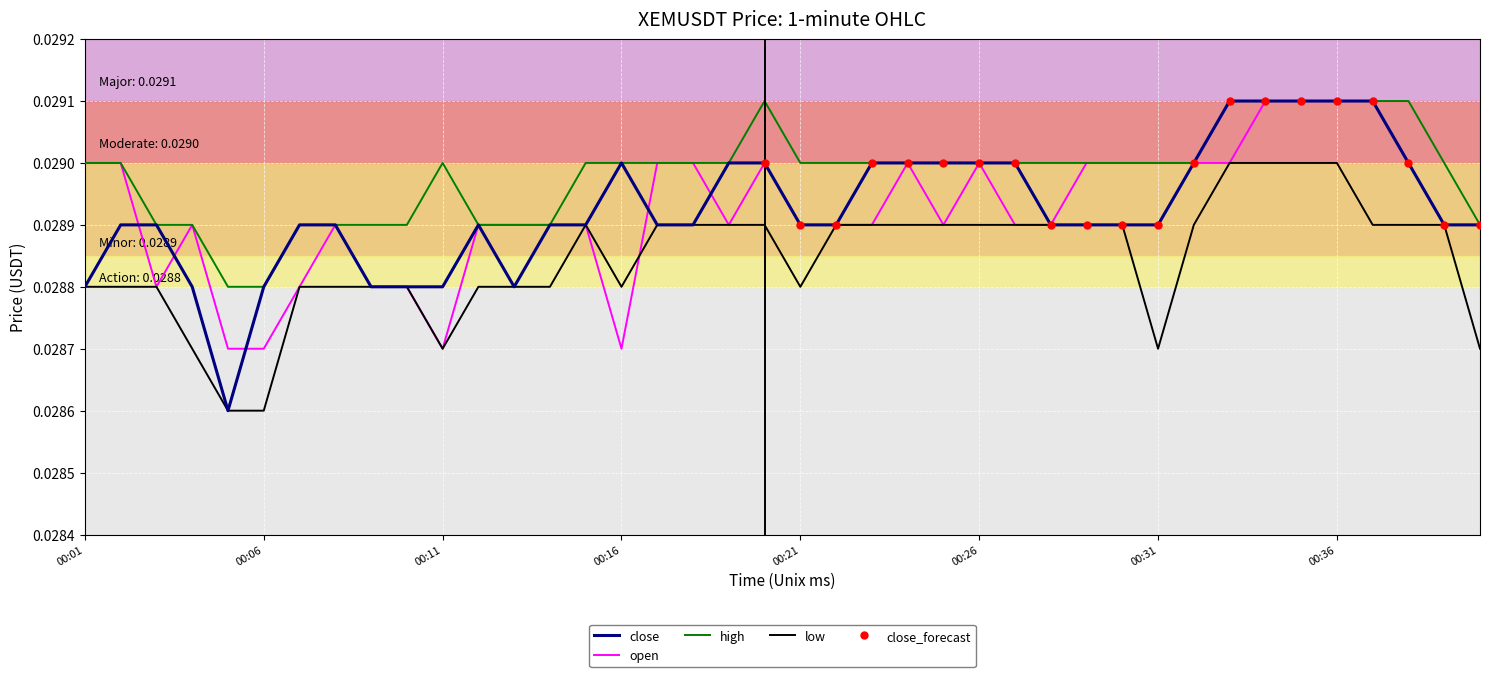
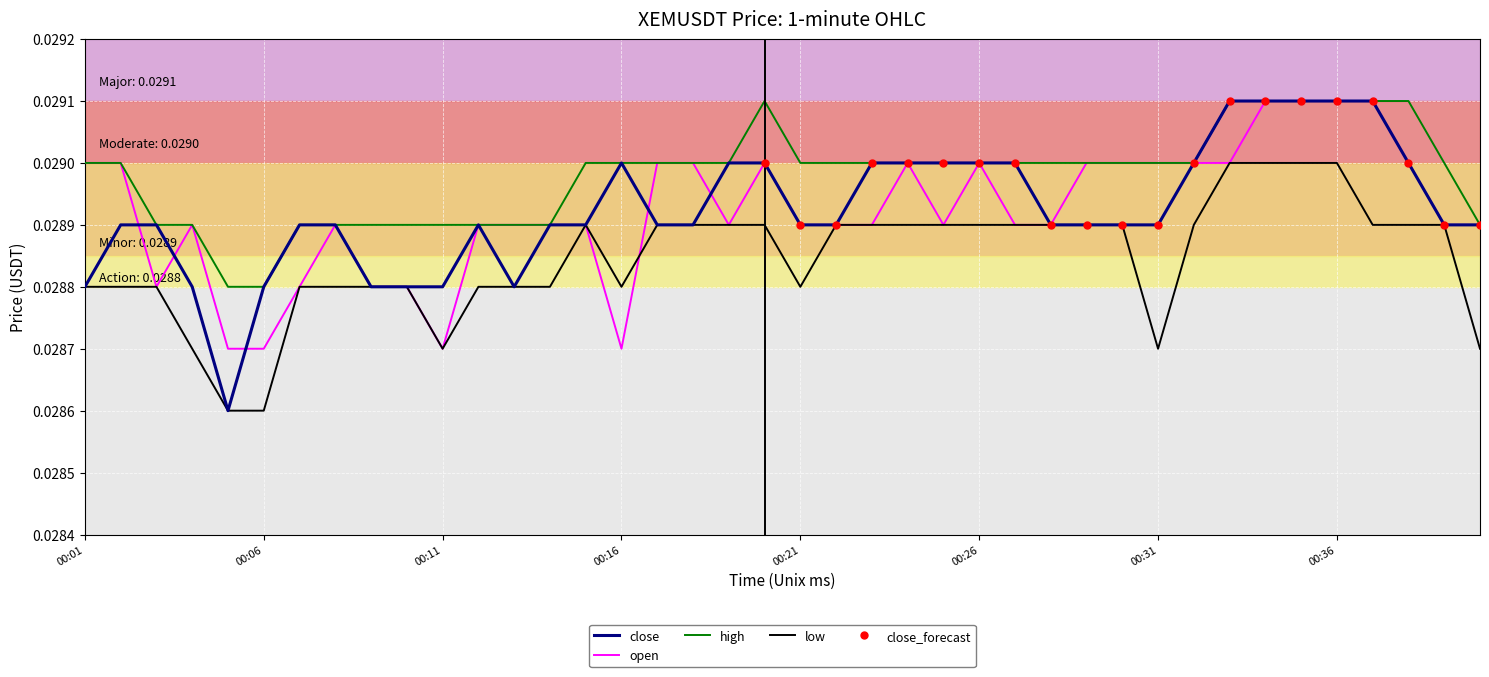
  {
    "close": {
      "00:11": 0.0288
    },
    "open": {
      "00:06": 0.0287,
      "00:16": 0.0287
    },
    "high": {
-     "00:11": 0.0290,
+     "00:11": 0.0289,
      "00:21": 0.0290
    },
    "low": {
      "00:06": 0.0286,
      "00:16": 0.0288,
      "00:21": 0.0288,
      "00:26": 0.0289,
      "00:31": 0.0287,
      "00:36": 0.0290
    }
  }
